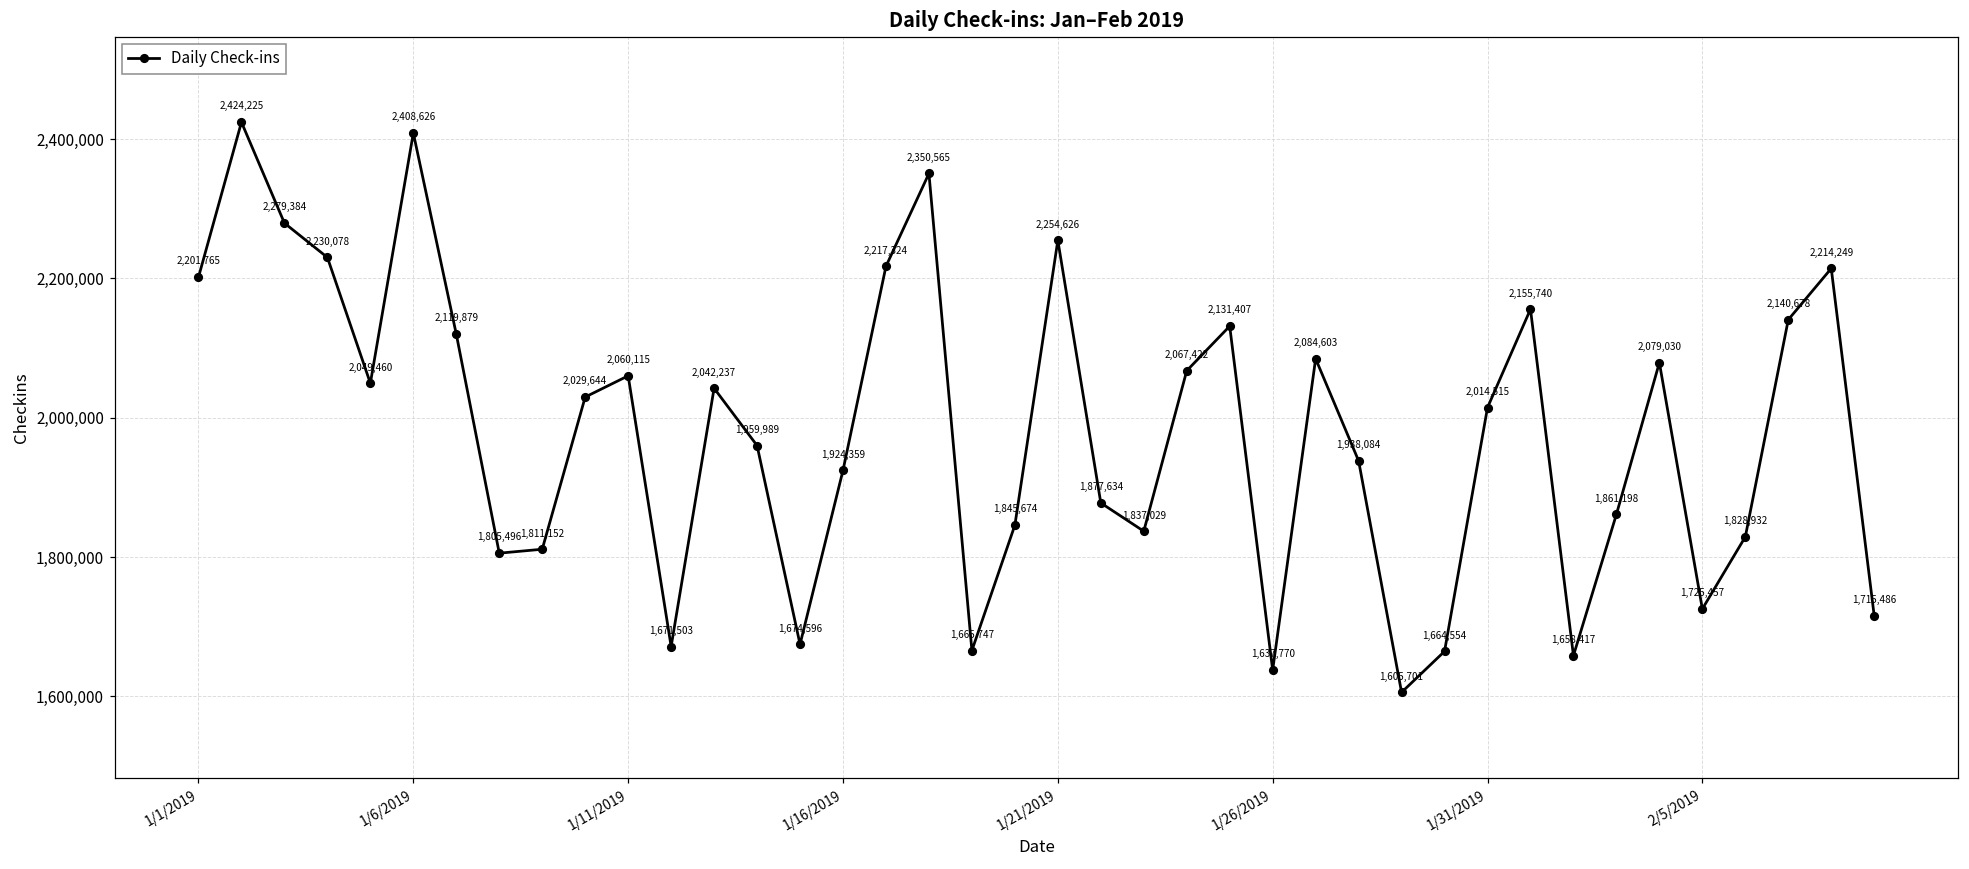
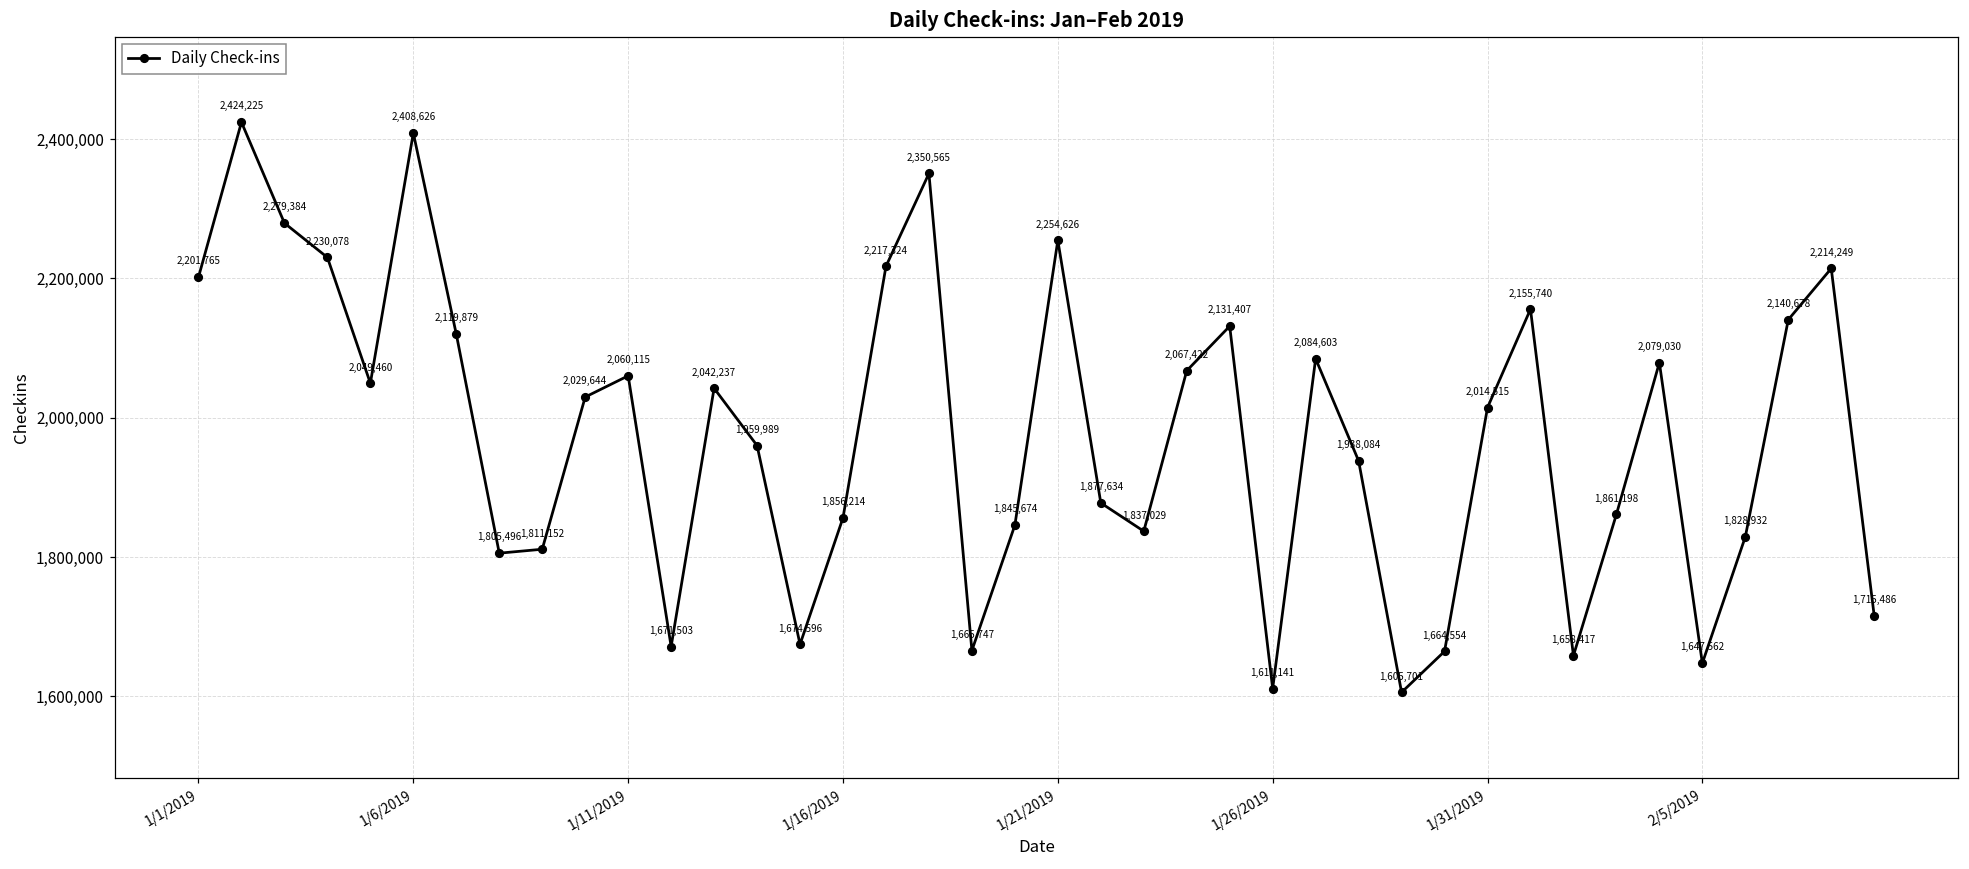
  {
    "1/1/2019": "2,201,765",
    "1/6/2019": "2,408,626",
    "1/11/2019": "2,060,115",
-   "1/16/2019": "1,924,359",
+   "1/16/2019": "1,856,214",
    "1/21/2019": "2,254,626",
-   "1/26/2019": "1,637,770",
+   "1/26/2019": "1,611,141",
    "1/31/2019": "2,014,515",
-   "2/5/2019": "1,725,457"
+   "2/5/2019": "1,647,562"
  }
